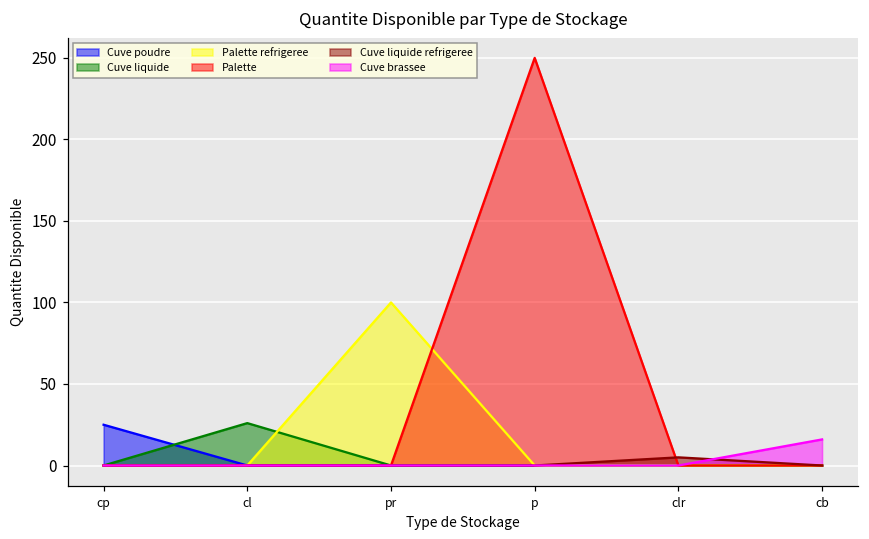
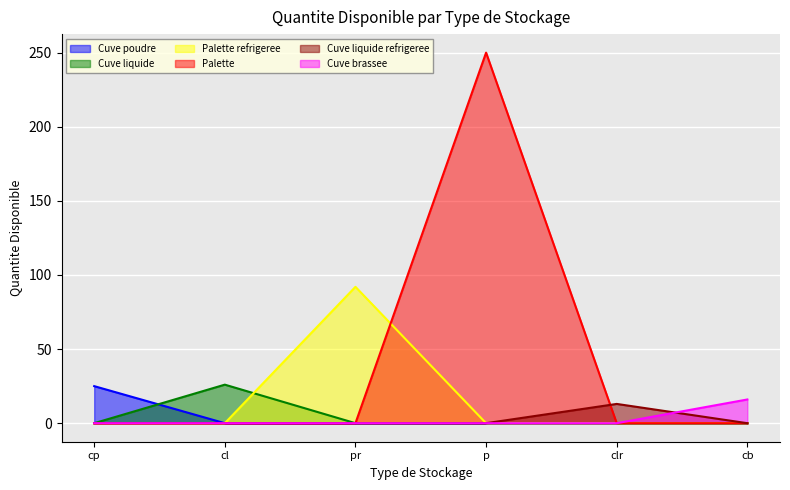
  {
    "Cuve poudre": {
      "cp": 25
    },
    "Cuve liquide": {
      "cl": 26
    },
    "Palette refrigeree": {
-     "pr": 100
+     "pr": 92
    },
    "Palette": {
      "p": 250
    },
    "Cuve liquide refrigeree": {
-     "clr": 5
+     "clr": 13
    },
    "Cuve brassee": {
      "cb": 16
    }
  }
